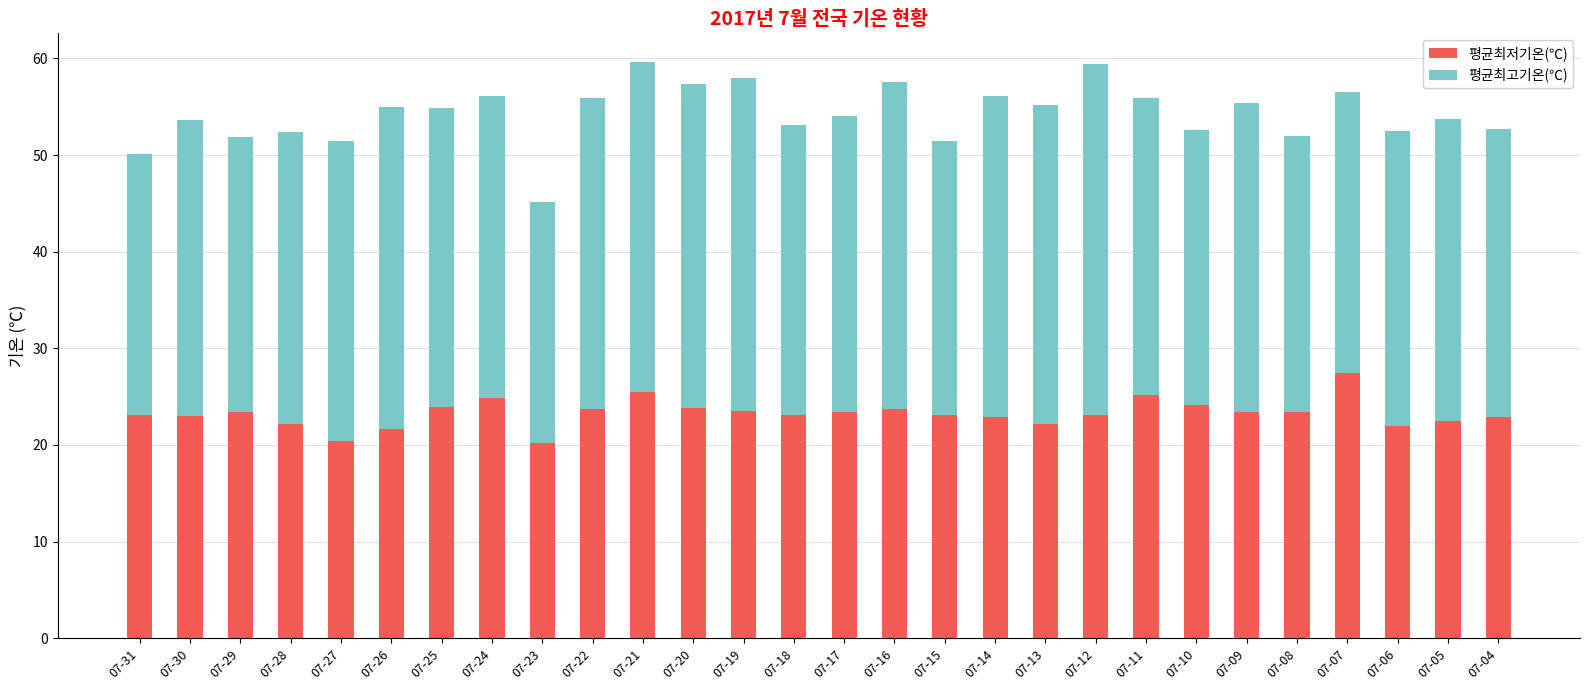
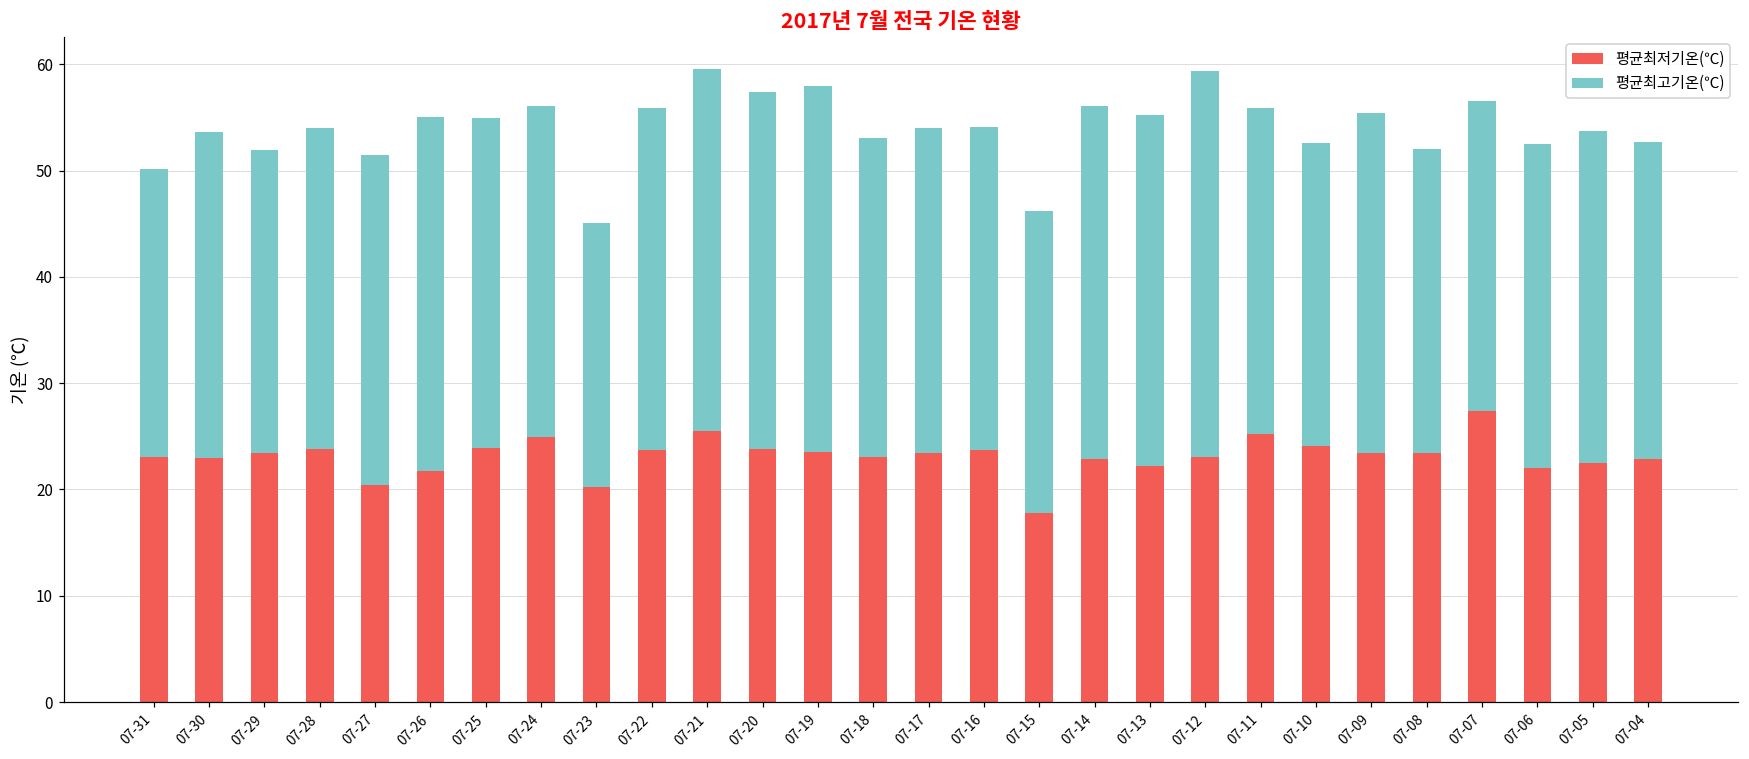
  {
    "평균최저기온(℃)": {
      "07-31": 23,
      "07-30": 23,
      "07-29": 23,
-     "07-28": 22,
+     "07-28": 24,
      "07-27": 20,
      "07-26": 22,
      "07-25": 24,
      "07-24": 25,
      "07-23": 20,
      "07-22": 24,
      "07-21": 26,
      "07-20": 24,
      "07-19": 24,
      "07-18": 23,
      "07-17": 23,
      "07-16": 24,
-     "07-15": 23,
+     "07-15": 18,
      "07-14": 23,
      "07-13": 22,
      "07-12": 23,
      "07-11": 25,
      "07-10": 24,
      "07-09": 23,
      "07-08": 23,
      "07-07": 27,
      "07-06": 22,
      "07-05": 23,
      "07-04": 23
    },
    "평균최고기온(℃)": {
      "07-31": 27,
      "07-30": 31,
      "07-29": 29,
      "07-28": 30,
      "07-27": 31,
      "07-26": 33,
      "07-25": 31,
      "07-24": 31,
      "07-23": 25,
      "07-22": 32,
      "07-21": 34,
      "07-20": 34,
      "07-19": 35,
      "07-18": 30,
      "07-17": 31,
-     "07-16": 34,
+     "07-16": 30,
      "07-15": 28,
      "07-14": 33,
      "07-13": 33,
      "07-12": 36,
      "07-11": 31,
      "07-10": 29,
      "07-09": 32,
      "07-08": 29,
      "07-07": 29,
      "07-06": 31,
      "07-05": 31,
      "07-04": 30
    }
  }
